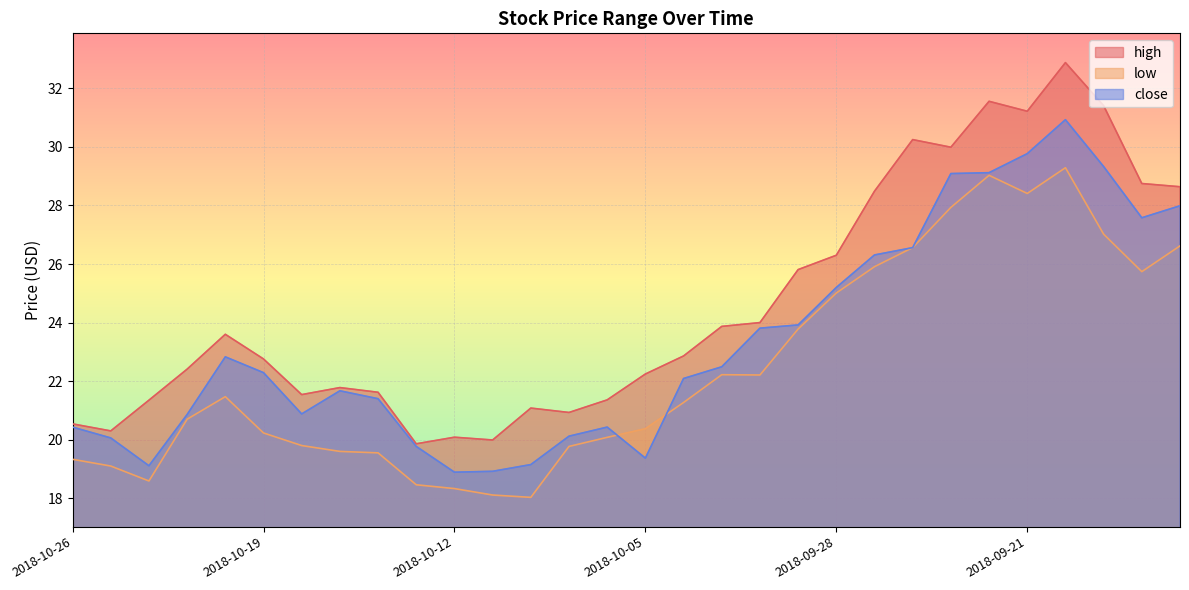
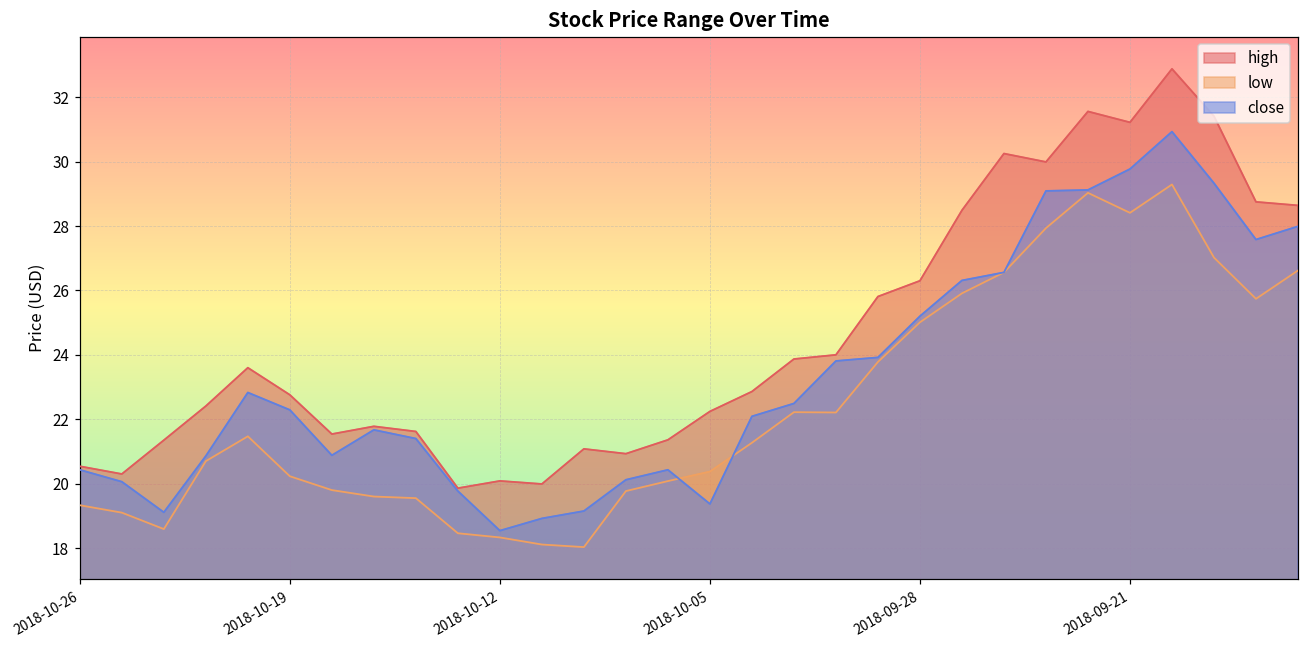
  {
    "close": {
      "2018-10-26": 20.4,
      "2018-10-19": 22.3,
-     "2018-10-12": 18.9,
+     "2018-10-12": 18.5,
      "2018-10-05": 19.4,
      "2018-09-28": 25.2,
      "2018-09-21": 29.8
    }
  }
